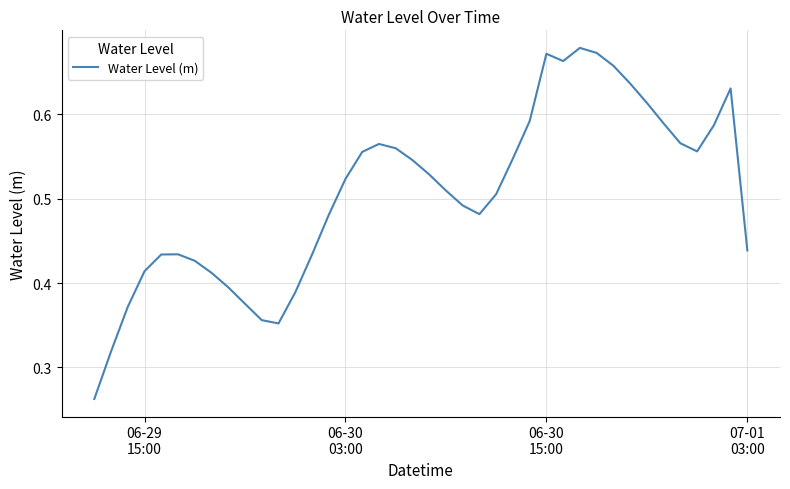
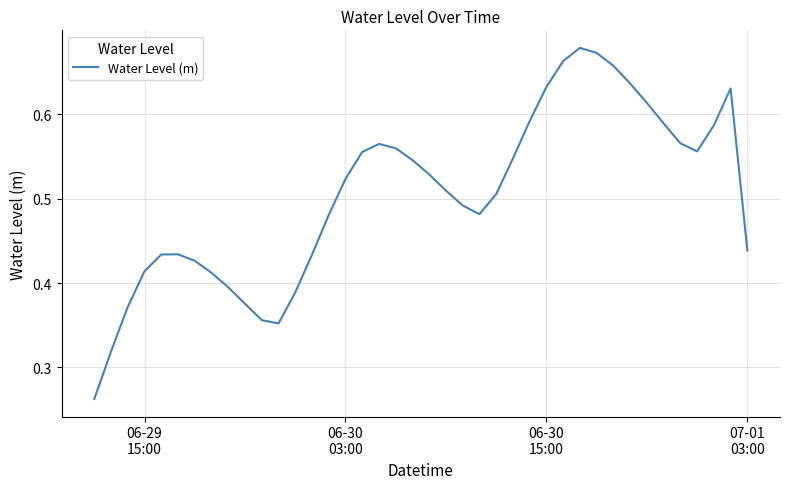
  {
    "06-29 15:00": 0.41,
    "06-30 03:00": 0.52,
-   "06-30 15:00": 0.67,
+   "06-30 15:00": 0.63,
    "07-01 03:00": 0.44
  }
